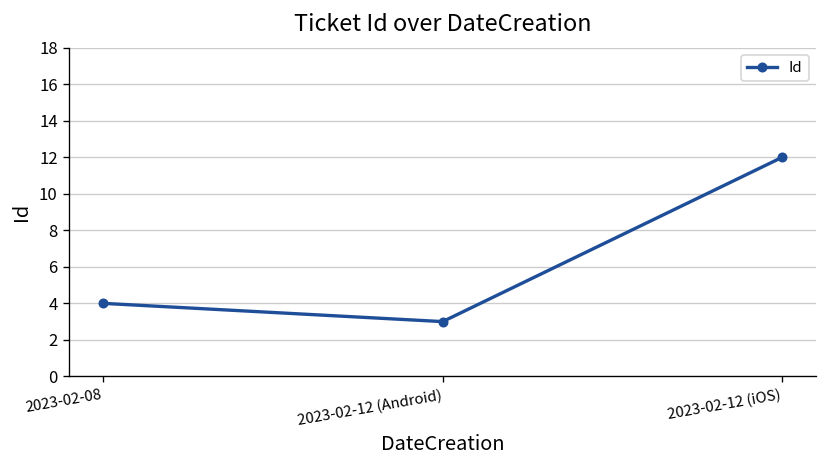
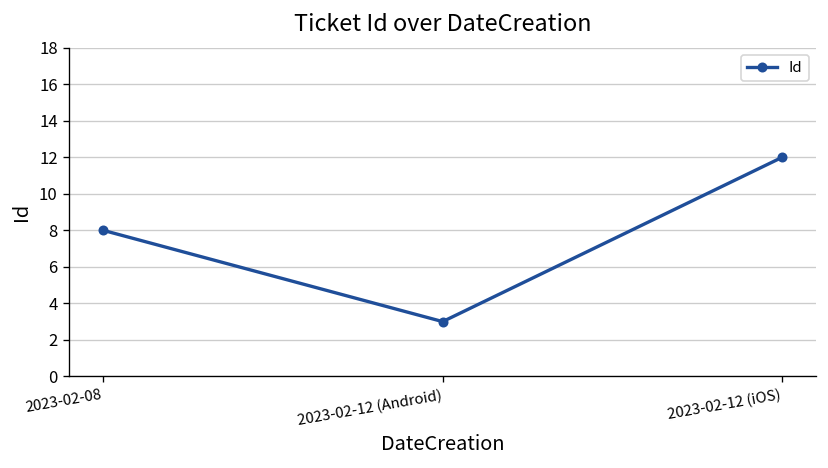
  {
-   "2023-02-08": 4,
+   "2023-02-08": 8,
    "2023-02-12 (Android)": 3,
    "2023-02-12 (iOS)": 12
  }
